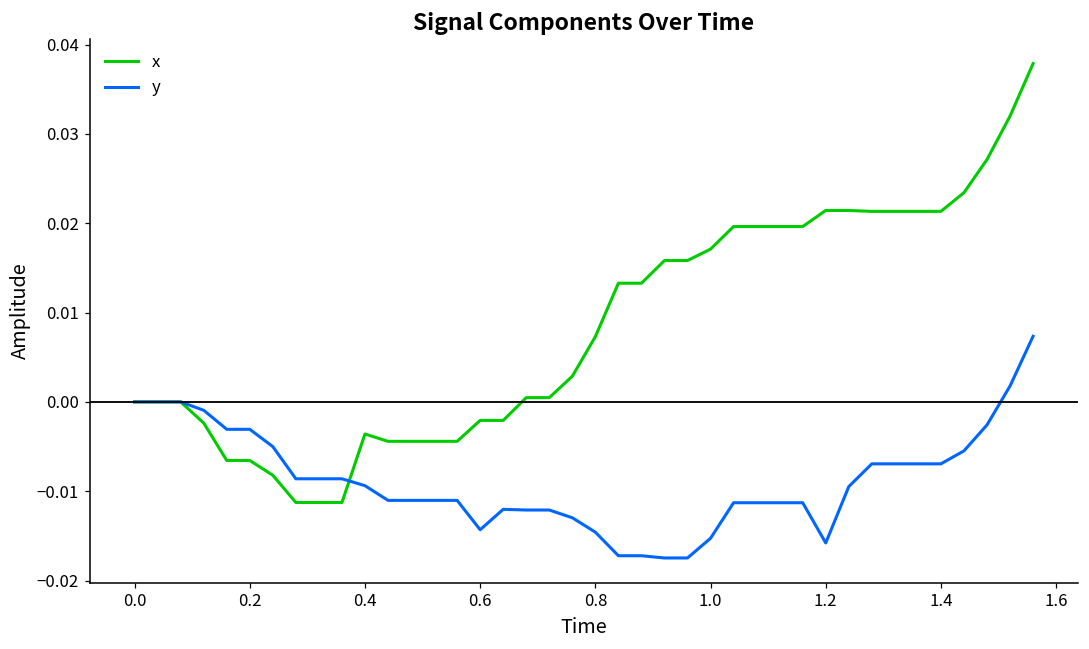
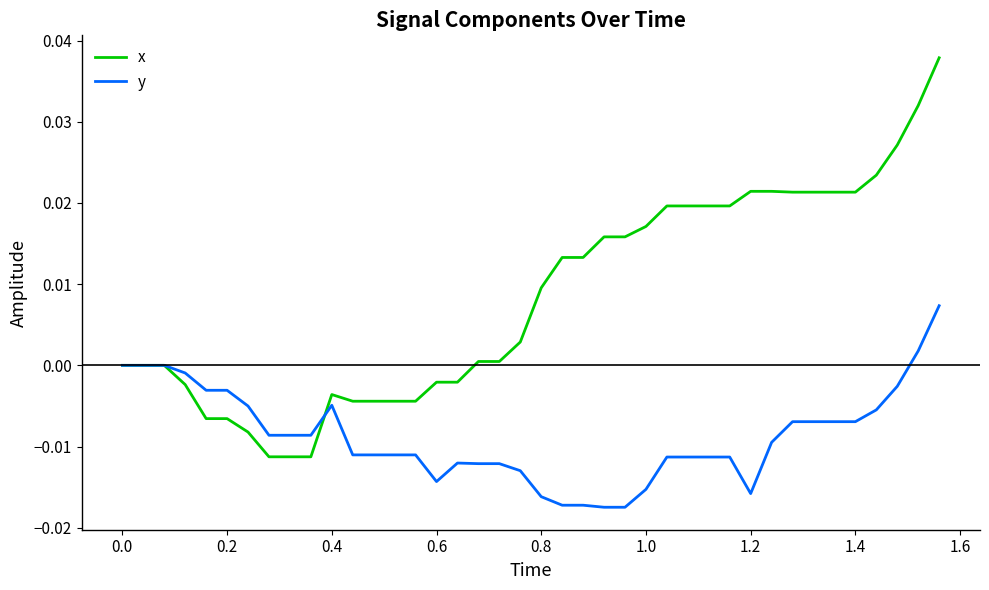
  {
    "x": {
      "0.2": -0.007,
      "0.4": -0.004,
      "0.6": -0.002,
-     "0.8": 0.007,
+     "0.8": 0.010,
      "1.0": 0.017,
      "1.2": 0.021,
      "1.4": 0.021
    },
    "y": {
      "0.2": -0.003,
-     "0.4": -0.009,
+     "0.4": -0.005,
      "0.6": -0.014,
-     "0.8": -0.015,
+     "0.8": -0.016,
      "1.0": -0.015,
      "1.2": -0.016,
      "1.4": -0.007
    }
  }
